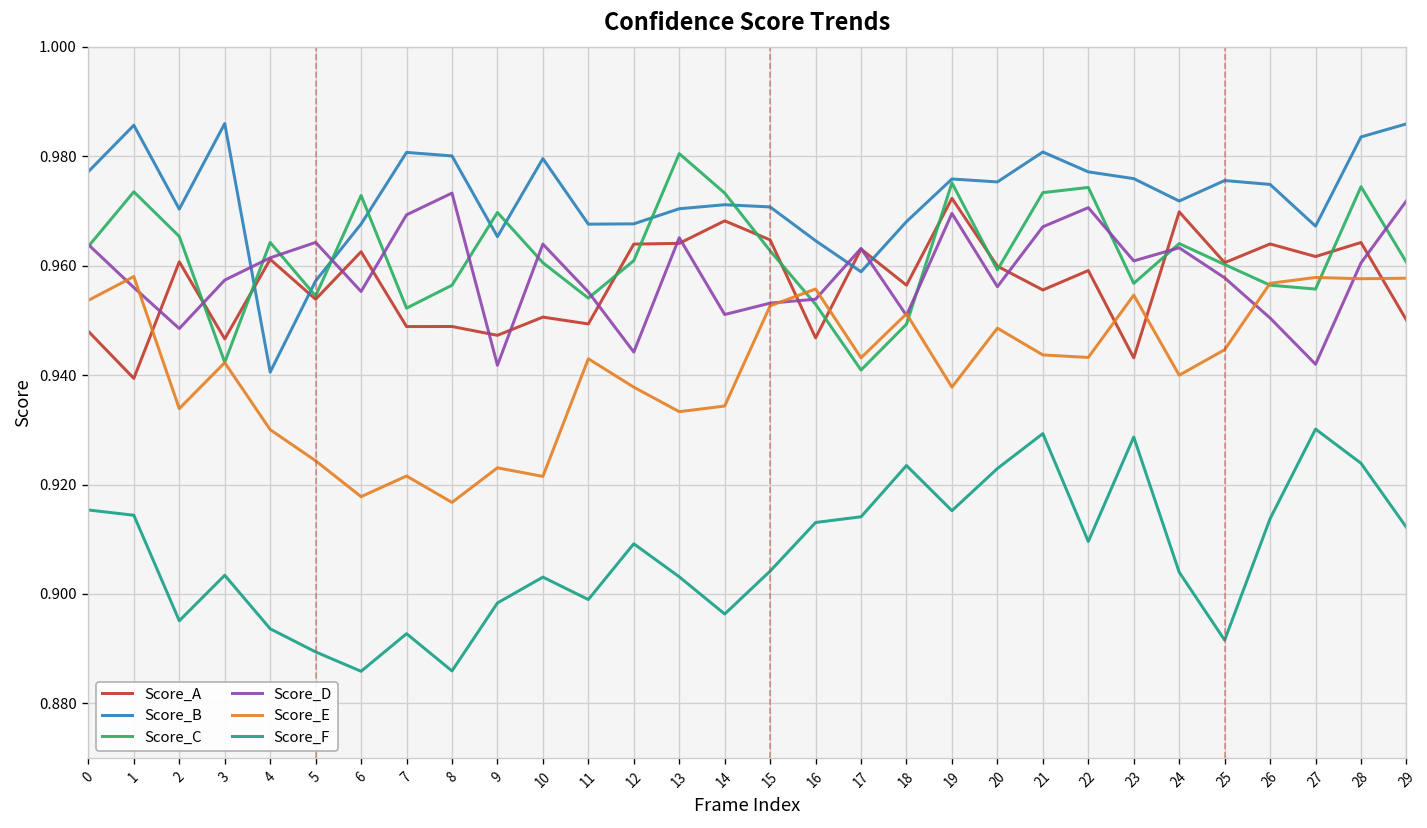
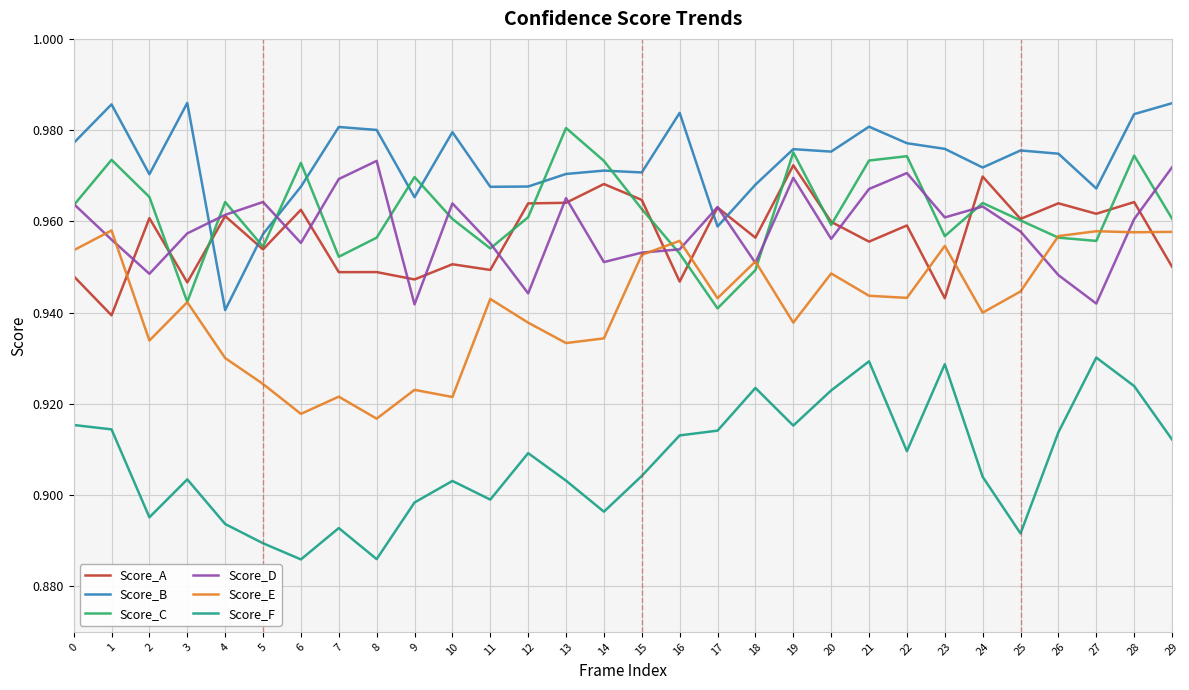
  {
    "Score_A": {
      "0": 0.948,
      "1": 0.939,
      "2": 0.961,
      "3": 0.947,
      "5": 0.954,
      "6": 0.963,
      "7": 0.949,
      "8": 0.949,
      "9": 0.947,
      "10": 0.951,
      "11": 0.949,
      "12": 0.964,
      "13": 0.964,
      "14": 0.968,
      "15": 0.965,
      "16": 0.947,
      "18": 0.956,
      "19": 0.972,
      "20": 0.960,
      "21": 0.956,
      "22": 0.959,
      "23": 0.943,
      "24": 0.970,
      "26": 0.964,
      "27": 0.962,
      "28": 0.964,
      "29": 0.950
    },
    "Score_B": {
      "0": 0.977,
      "1": 0.986,
      "2": 0.970,
      "3": 0.986,
      "4": 0.941,
      "5": 0.957,
      "6": 0.968,
      "7": 0.981,
      "8": 0.980,
      "9": 0.965,
      "10": 0.980,
      "11": 0.968,
      "12": 0.968,
      "13": 0.970,
      "14": 0.971,
      "15": 0.971,
-     "16": 0.965,
+     "16": 0.984,
      "17": 0.959,
      "18": 0.968,
      "19": 0.976,
      "20": 0.975,
      "21": 0.981,
      "22": 0.977,
      "23": 0.976,
      "24": 0.972,
      "25": 0.976,
      "26": 0.975,
      "27": 0.967,
      "28": 0.984,
      "29": 0.986
    },
    "Score_D": {
      "1": 0.956,
      "2": 0.948,
      "3": 0.957,
      "5": 0.964,
      "6": 0.955,
      "7": 0.969,
      "8": 0.973,
      "9": 0.942,
      "10": 0.964,
      "11": 0.955,
      "12": 0.944,
      "13": 0.965,
      "14": 0.951,
      "16": 0.954,
      "19": 0.970,
      "20": 0.956,
      "21": 0.967,
      "22": 0.971,
      "23": 0.961,
      "24": 0.963,
      "25": 0.958,
-     "26": 0.950,
+     "26": 0.948,
      "27": 0.942,
      "28": 0.960,
      "29": 0.972
    },
    "Score_E": {
      "0": 0.954,
      "1": 0.958,
      "2": 0.934,
      "4": 0.930,
      "5": 0.924,
      "6": 0.918,
      "7": 0.922,
      "8": 0.917,
      "9": 0.923,
      "10": 0.921,
      "11": 0.943,
      "12": 0.938,
      "13": 0.933,
      "14": 0.934,
      "16": 0.956,
      "17": 0.943,
      "19": 0.938,
      "20": 0.949,
      "21": 0.944,
      "22": 0.943,
      "23": 0.955,
      "24": 0.940,
      "25": 0.945,
      "27": 0.958,
      "28": 0.958,
      "29": 0.958
    }
  }
